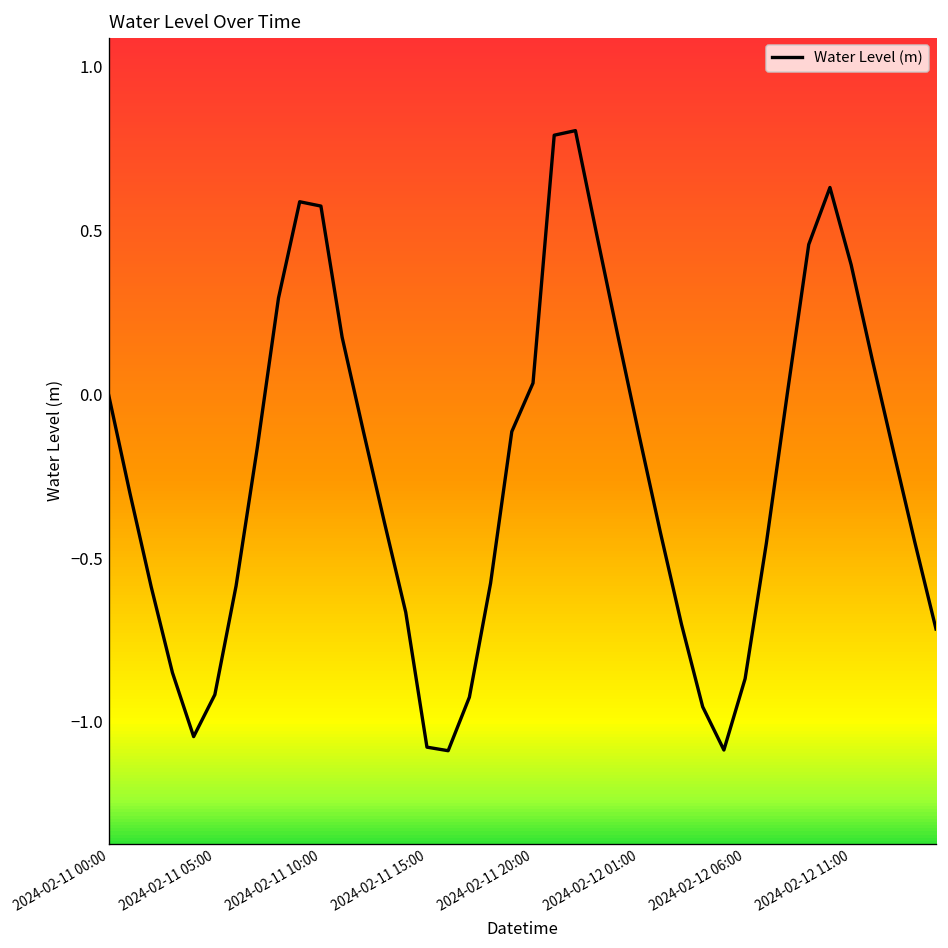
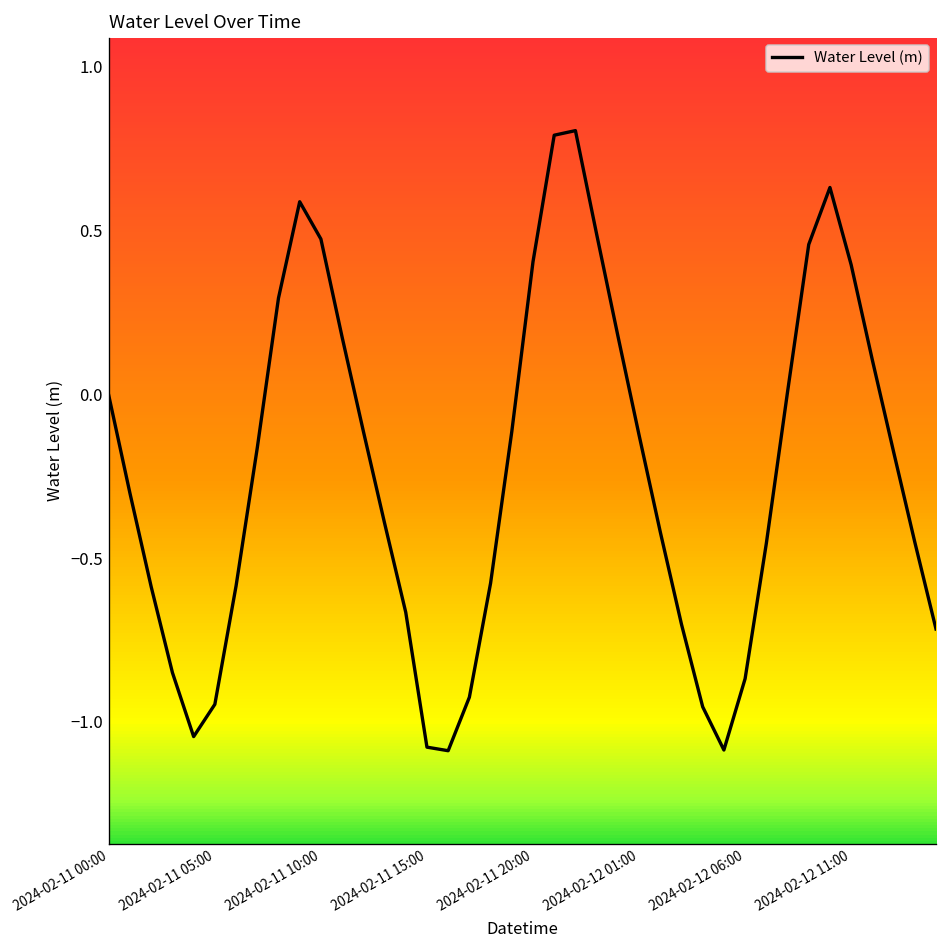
  {
    "2024-02-11 00:00": 0.00,
-   "2024-02-11 05:00": -0.92,
-   "2024-02-11 10:00": 0.58,
+   "2024-02-11 05:00": -0.95,
+   "2024-02-11 10:00": 0.47,
    "2024-02-11 15:00": -1.08,
-   "2024-02-11 20:00": 0.03,
+   "2024-02-11 20:00": 0.41,
    "2024-02-12 01:00": -0.12,
    "2024-02-12 06:00": -0.87,
    "2024-02-12 11:00": 0.40
  }
